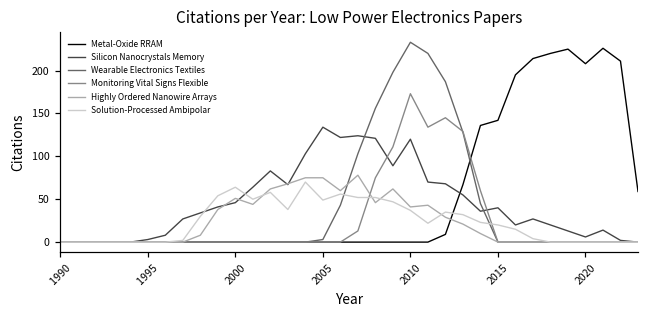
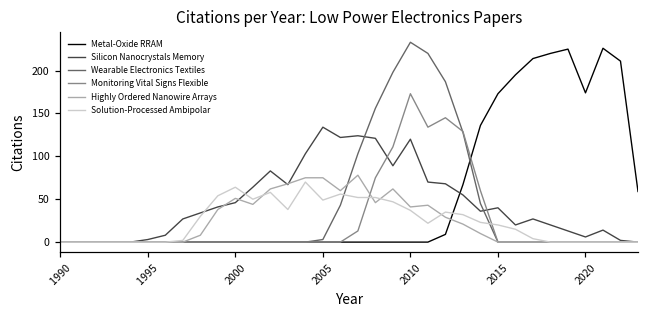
  {
    "Metal-Oxide RRAM": {
      "2010": 0,
-     "2015": 140,
-     "2020": 210
+     "2015": 170,
+     "2020": 170
    }
  }
